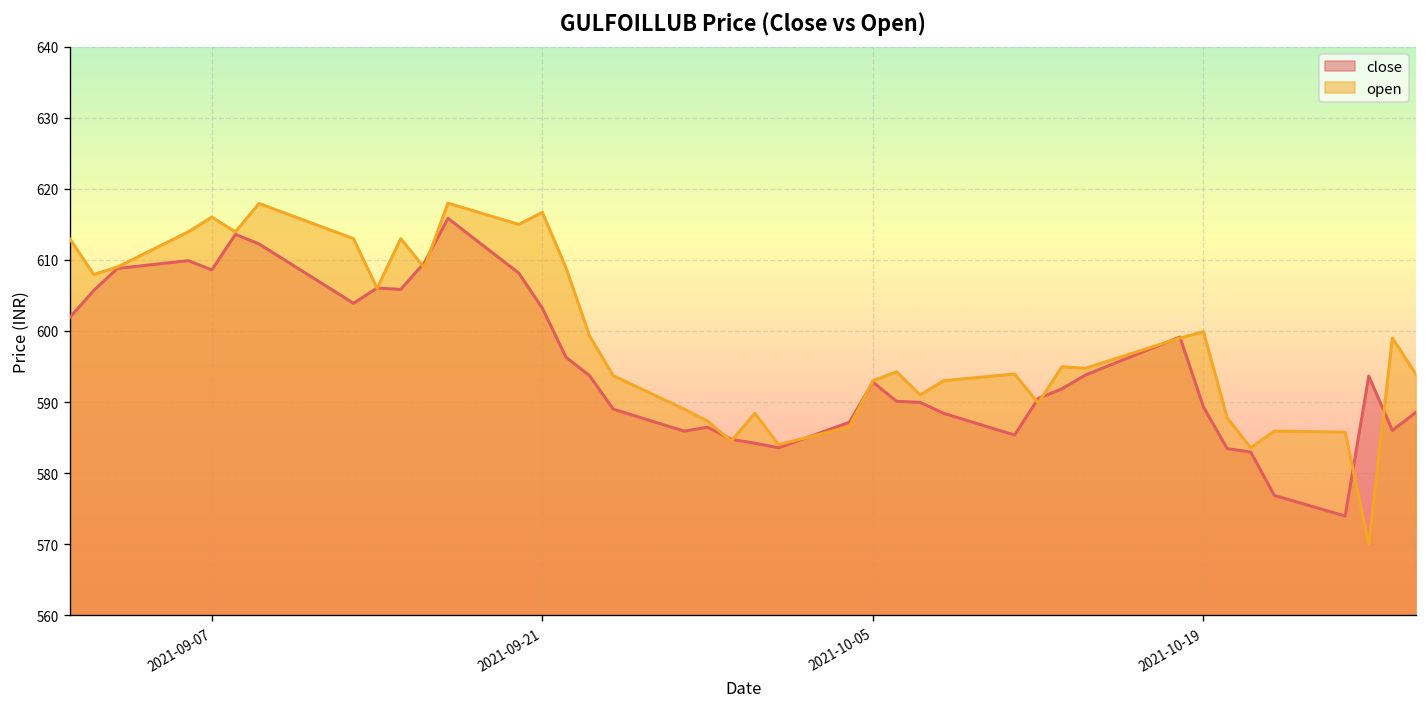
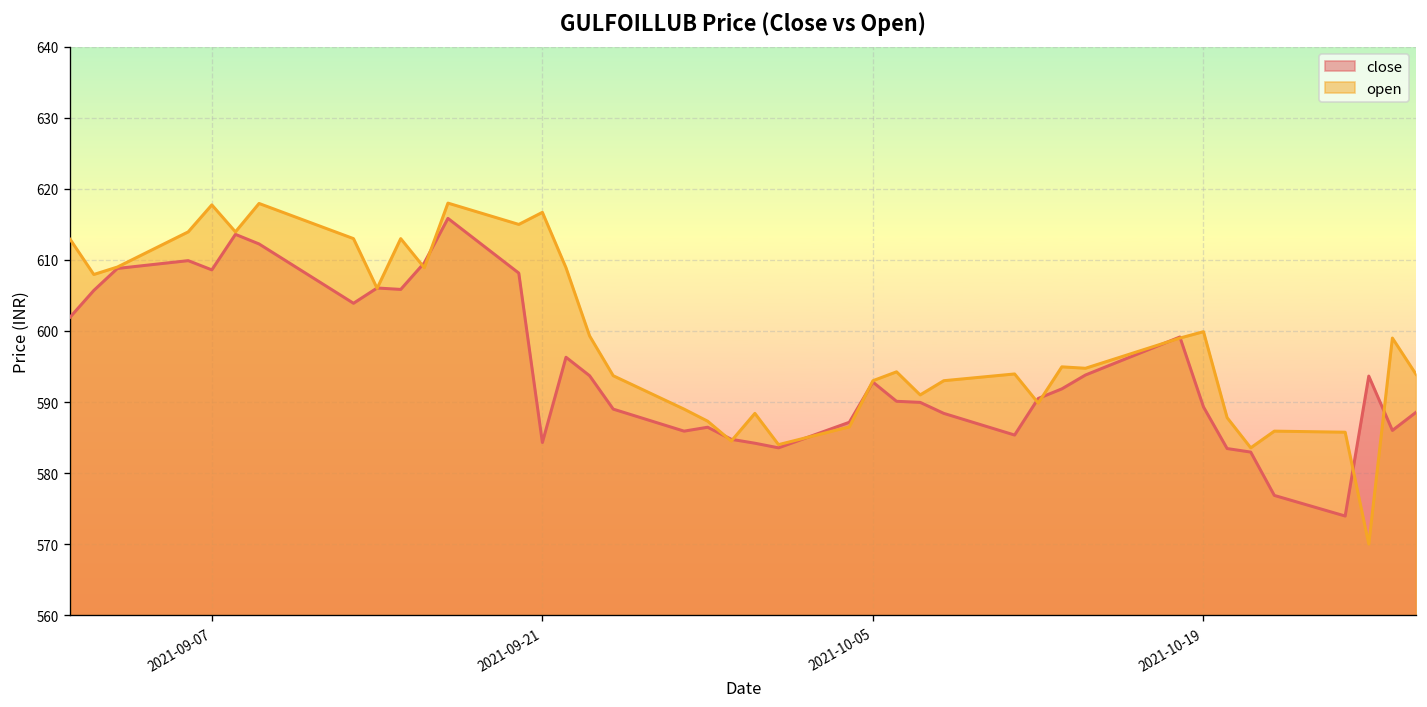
  {
    "close": {
      "2021-09-07": 609,
-     "2021-09-21": 603,
+     "2021-09-21": 584,
      "2021-10-19": 589
    },
    "open": {
-     "2021-09-07": 616,
+     "2021-09-07": 618,
      "2021-09-21": 617,
      "2021-10-19": 600
    }
  }
